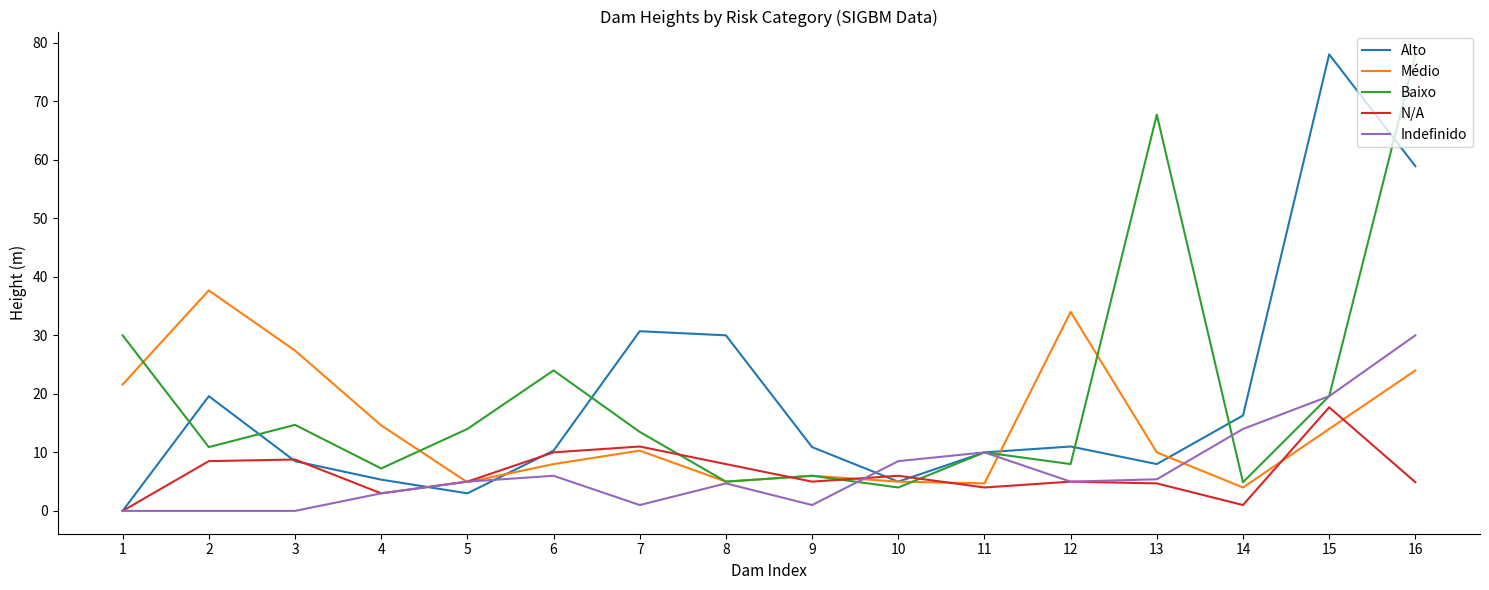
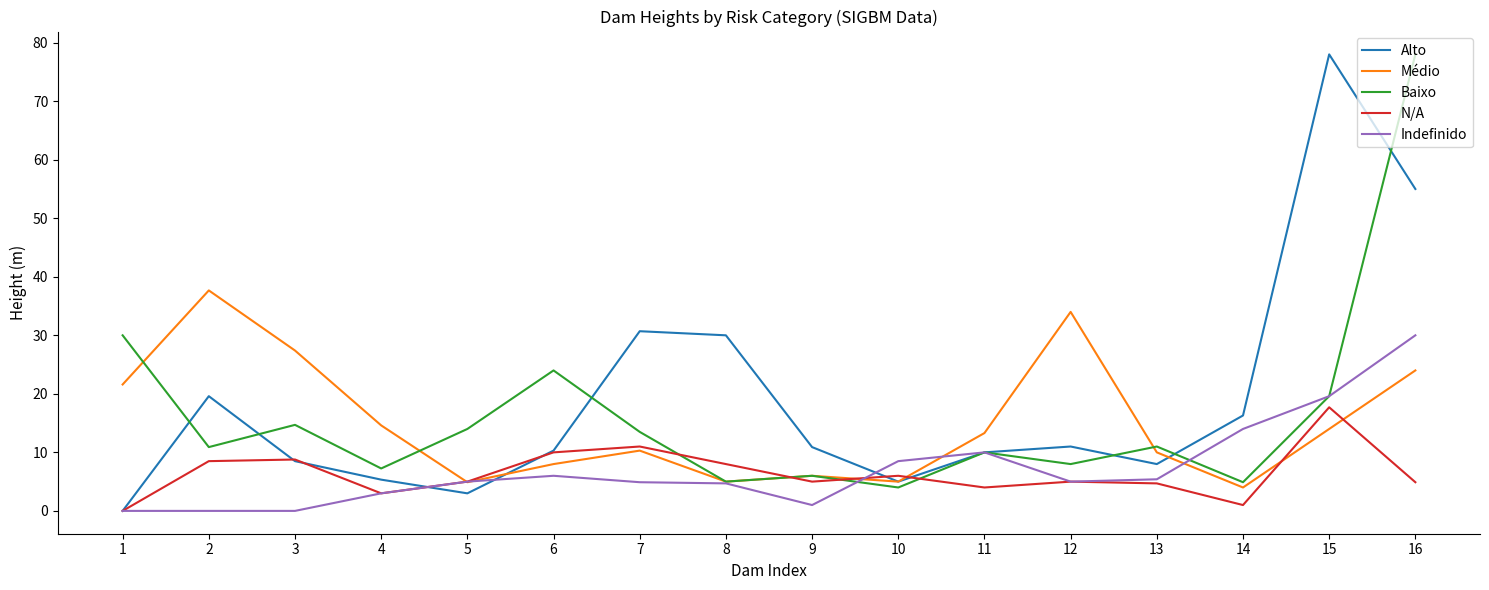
  {
    "Alto": {
      "2": 20,
      "4": 5,
      "5": 3,
      "7": 31,
      "8": 30,
      "9": 11,
      "12": 11,
      "13": 8,
      "14": 16,
      "15": 78,
-     "16": 59
+     "16": 55
    },
    "Médio": {
      "1": 22,
      "2": 38,
      "3": 27,
      "4": 15,
      "6": 8,
      "7": 10,
-     "11": 5,
+     "11": 13,
      "12": 34,
      "13": 10,
      "14": 4,
      "15": 14,
      "16": 24
    },
    "Baixo": {
      "1": 30,
      "2": 11,
      "3": 15,
      "4": 7,
      "5": 14,
      "6": 24,
      "7": 14,
      "10": 4,
      "12": 8,
-     "13": 68,
+     "13": 11,
      "14": 5
    },
    "N/A": {
      "2": 9,
      "7": 11,
      "8": 8,
      "9": 5,
      "10": 6,
      "11": 4,
      "13": 5,
      "14": 1,
      "15": 18,
      "16": 5
    },
    "Indefinido": {
      "2": 0,
      "3": 0,
      "6": 6,
-     "7": 1,
+     "7": 5,
      "9": 1,
      "10": 9,
      "13": 5,
      "14": 14,
      "16": 30
    }
  }
